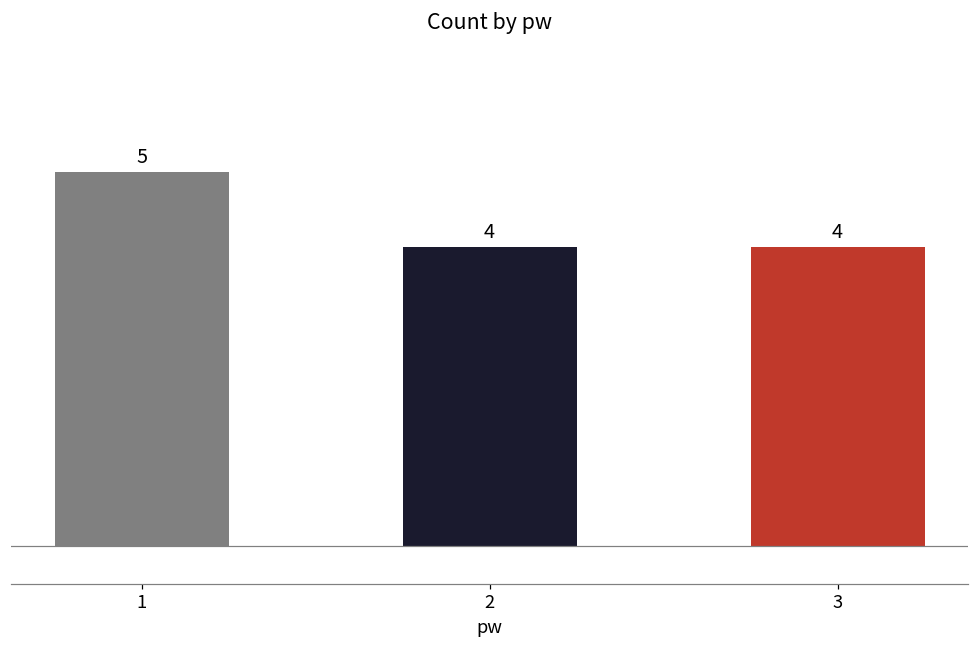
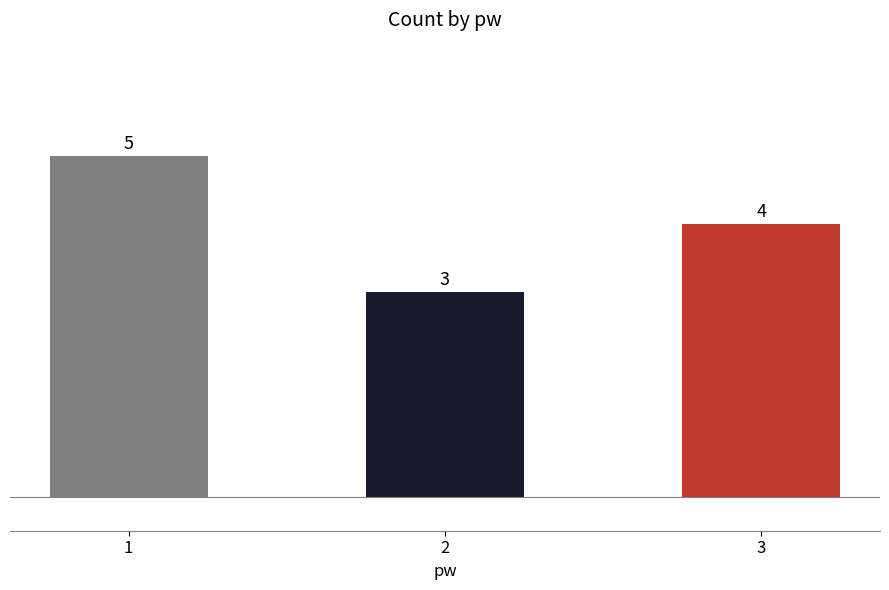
  {
    "1": 5,
-   "2": 4,
+   "2": 3,
    "3": 4
  }
